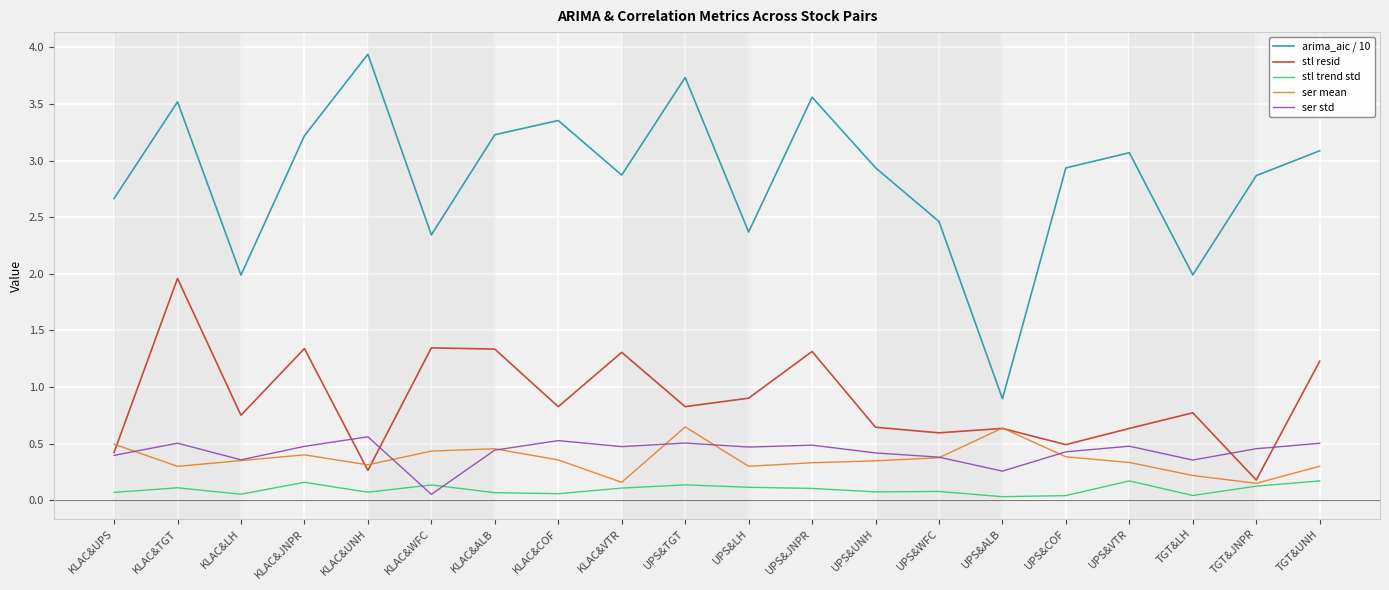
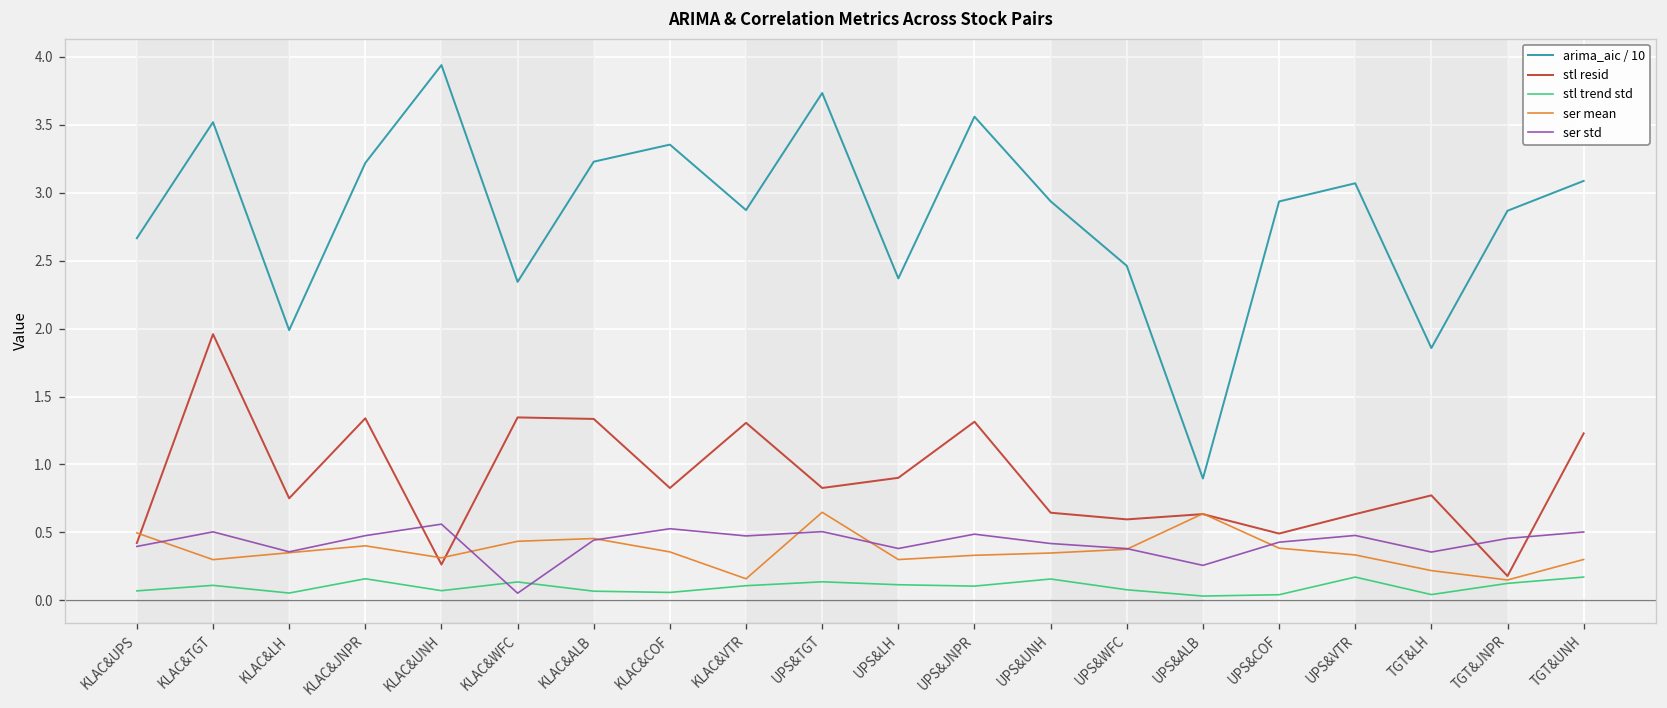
  {
    "arima_aic / 10": {
      "KLAC&UPS": 2.67,
      "KLAC&TGT": 3.52,
      "KLAC&LH": 1.99,
      "KLAC&JNPR": 3.22,
      "KLAC&UNH": 3.94,
      "KLAC&WFC": 2.34,
      "KLAC&ALB": 3.23,
      "KLAC&COF": 3.35,
      "KLAC&VTR": 2.87,
      "UPS&TGT": 3.73,
      "UPS&LH": 2.37,
      "UPS&JNPR": 3.56,
      "UPS&UNH": 2.94,
      "UPS&WFC": 2.46,
      "UPS&ALB": 0.90,
      "UPS&COF": 2.94,
      "UPS&VTR": 3.07,
-     "TGT&LH": 1.99,
+     "TGT&LH": 1.86,
      "TGT&JNPR": 2.87,
      "TGT&UNH": 3.09
    },
    "stl resid": {
      "KLAC&UPS": 0.42,
      "KLAC&TGT": 1.96,
      "KLAC&LH": 0.75,
      "KLAC&JNPR": 1.34,
      "KLAC&UNH": 0.26,
      "KLAC&WFC": 1.35,
      "KLAC&ALB": 1.34,
      "KLAC&COF": 0.83,
      "KLAC&VTR": 1.31,
      "UPS&TGT": 0.83,
      "UPS&LH": 0.90,
      "UPS&JNPR": 1.31,
      "UPS&UNH": 0.64,
      "UPS&WFC": 0.60,
      "UPS&COF": 0.49,
      "UPS&VTR": 0.63,
      "TGT&LH": 0.77,
      "TGT&JNPR": 0.18,
      "TGT&UNH": 1.23
    },
    "stl trend std": {
      "KLAC&UPS": 0.07,
      "KLAC&TGT": 0.11,
      "KLAC&LH": 0.05,
      "KLAC&JNPR": 0.16,
      "KLAC&UNH": 0.07,
      "KLAC&WFC": 0.14,
      "KLAC&ALB": 0.07,
      "KLAC&COF": 0.06,
      "KLAC&VTR": 0.11,
      "UPS&TGT": 0.14,
      "UPS&LH": 0.11,
      "UPS&JNPR": 0.10,
-     "UPS&UNH": 0.07,
+     "UPS&UNH": 0.16,
      "UPS&WFC": 0.08,
      "UPS&ALB": 0.03,
      "UPS&COF": 0.04,
      "UPS&VTR": 0.17,
      "TGT&LH": 0.04,
      "TGT&JNPR": 0.12,
      "TGT&UNH": 0.17
    },
    "ser mean": {
      "KLAC&UPS": 0.50,
      "KLAC&TGT": 0.30,
      "KLAC&JNPR": 0.40,
      "KLAC&UNH": 0.31,
      "KLAC&WFC": 0.43,
      "KLAC&COF": 0.36,
      "KLAC&VTR": 0.16,
      "UPS&TGT": 0.65,
      "UPS&LH": 0.30,
      "UPS&JNPR": 0.33,
      "UPS&UNH": 0.35,
      "UPS&COF": 0.38,
      "UPS&VTR": 0.33,
      "TGT&LH": 0.22,
      "TGT&JNPR": 0.15,
      "TGT&UNH": 0.30
    },
    "ser std": {
      "KLAC&UPS": 0.40,
      "KLAC&TGT": 0.50,
      "KLAC&JNPR": 0.48,
      "KLAC&UNH": 0.56,
      "KLAC&WFC": 0.05,
      "KLAC&COF": 0.53,
      "KLAC&VTR": 0.47,
      "UPS&TGT": 0.51,
-     "UPS&LH": 0.47,
+     "UPS&LH": 0.38,
      "UPS&JNPR": 0.49,
      "UPS&UNH": 0.42,
      "UPS&ALB": 0.26,
      "UPS&COF": 0.43,
      "UPS&VTR": 0.48,
      "TGT&LH": 0.36,
      "TGT&JNPR": 0.46,
      "TGT&UNH": 0.50
    }
  }
